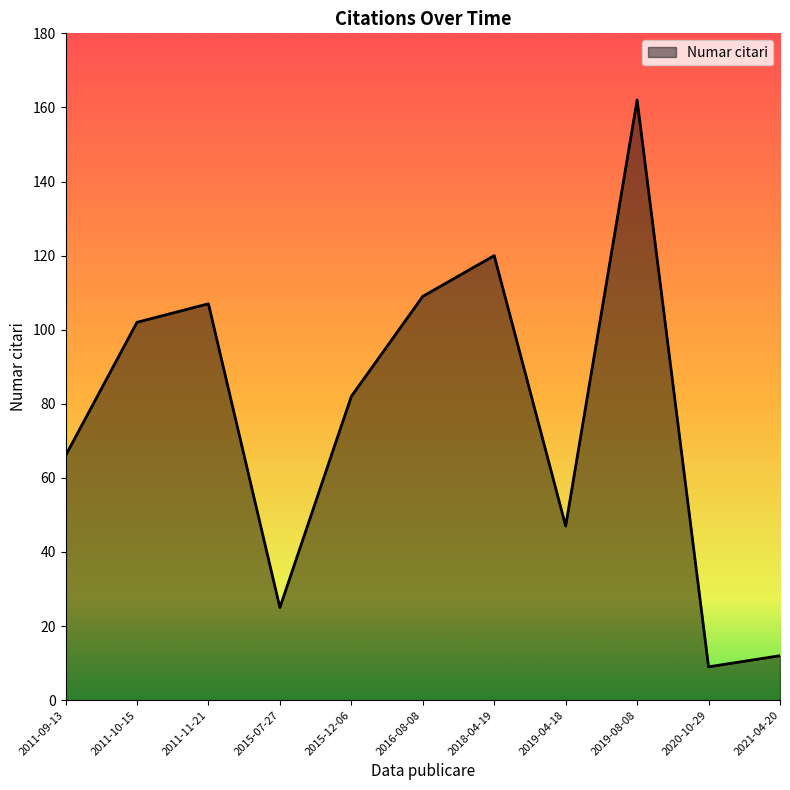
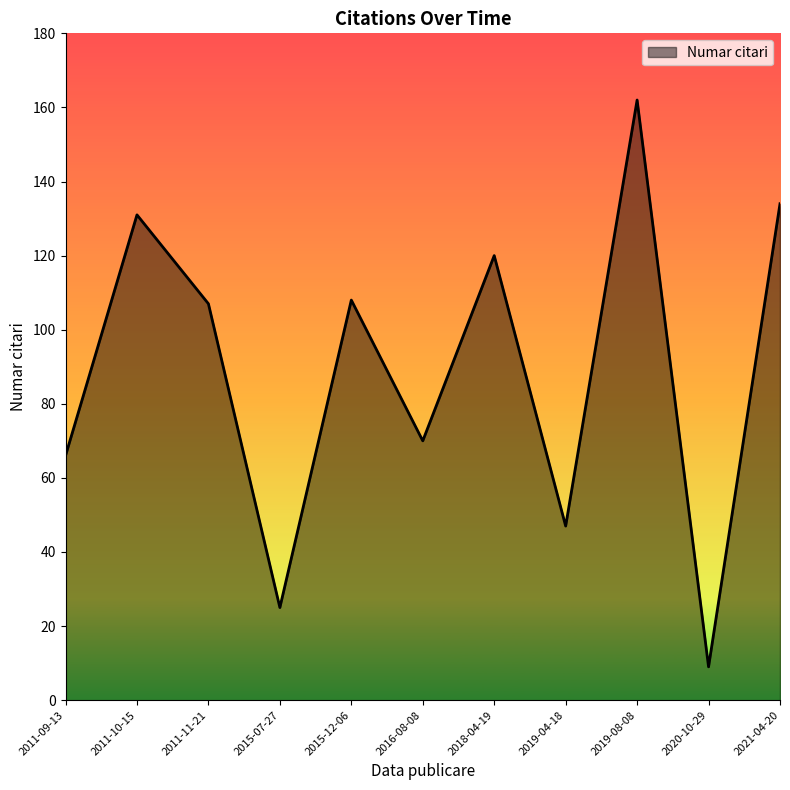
  {
    "2011-09-13": 66,
-   "2011-10-15": 102,
+   "2011-10-15": 131,
    "2011-11-21": 107,
    "2015-07-27": 25,
-   "2015-12-06": 82,
-   "2016-08-08": 109,
+   "2015-12-06": 108,
+   "2016-08-08": 70,
    "2018-04-19": 120,
    "2019-04-18": 47,
    "2019-08-08": 162,
    "2020-10-29": 9,
-   "2021-04-20": 12
+   "2021-04-20": 134
  }
